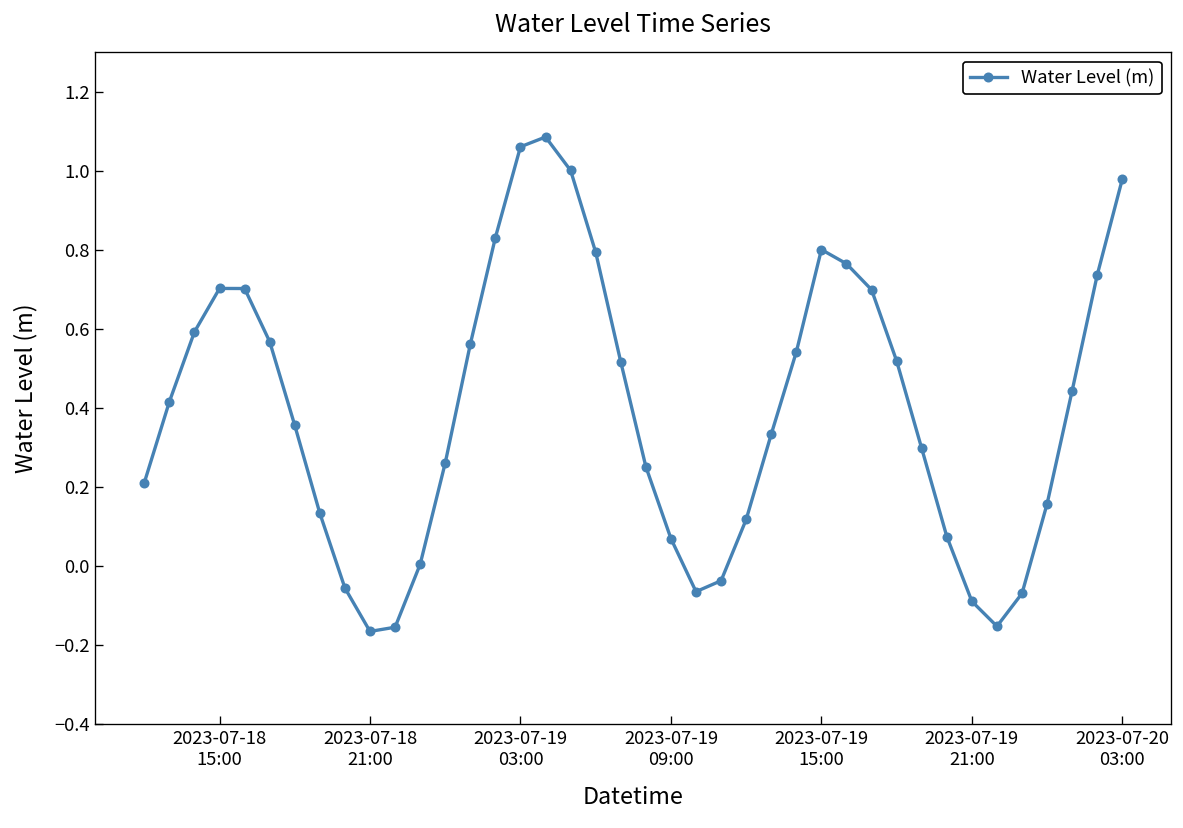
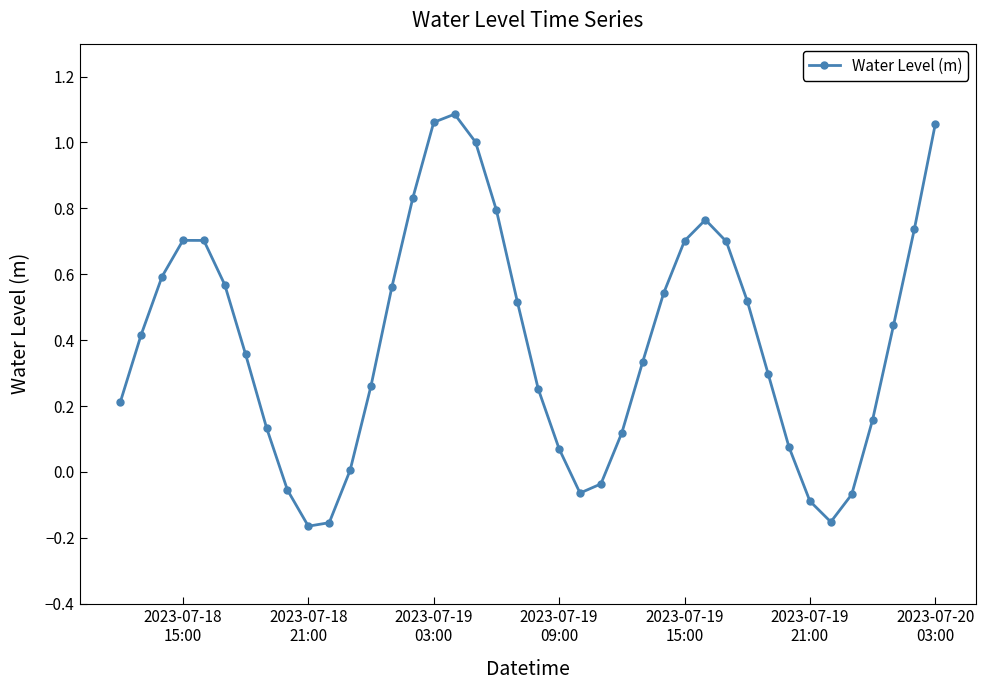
  {
    "2023-07-18 15:00": 0.70,
    "2023-07-18 21:00": -0.16,
    "2023-07-19 03:00": 1.06,
    "2023-07-19 09:00": 0.07,
-   "2023-07-19 15:00": 0.80,
+   "2023-07-19 15:00": 0.70,
    "2023-07-19 21:00": -0.09,
-   "2023-07-20 03:00": 0.98
+   "2023-07-20 03:00": 1.06
  }
